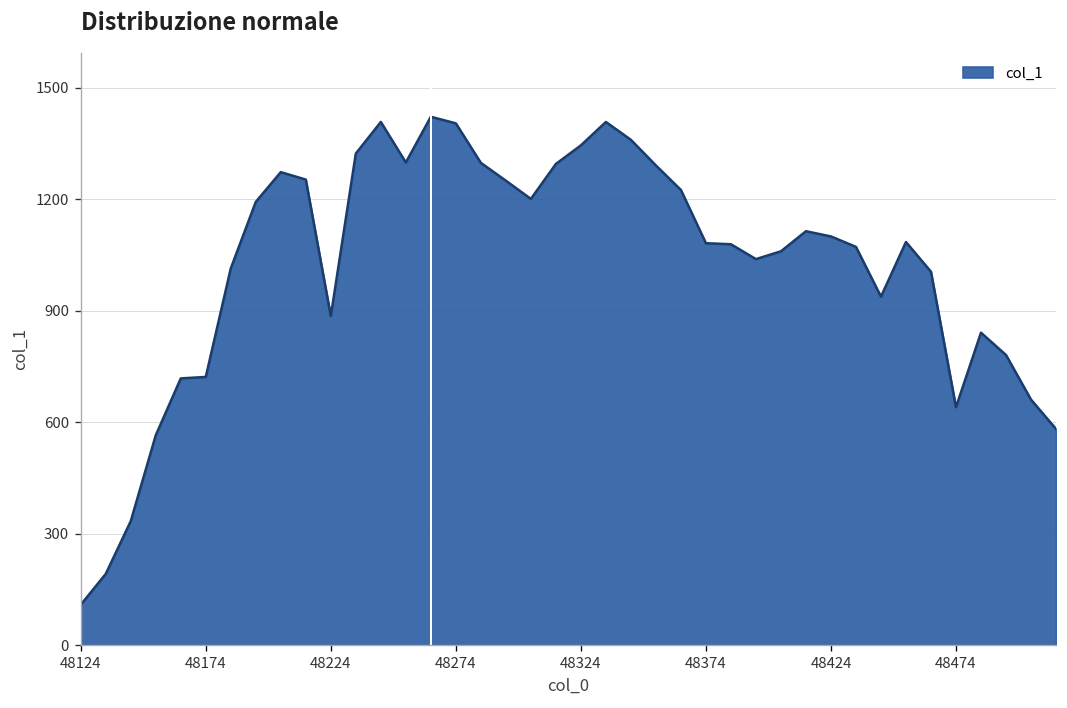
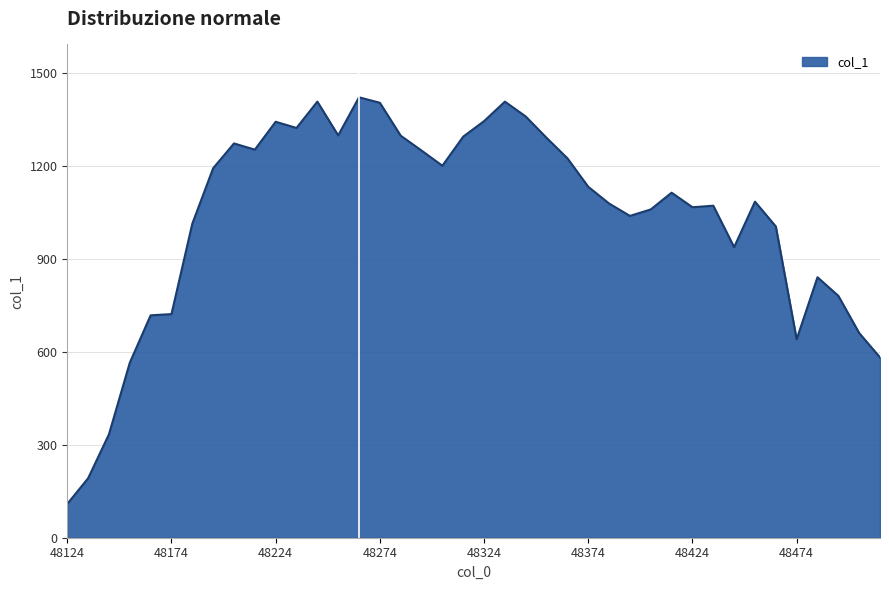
  {
    "48124": 110,
    "48174": 720,
-   "48224": 890,
+   "48224": 1340,
    "48274": 1400,
    "48324": 1350,
-   "48374": 1080,
-   "48424": 1100,
+   "48374": 1130,
+   "48424": 1070,
    "48474": 640
  }
